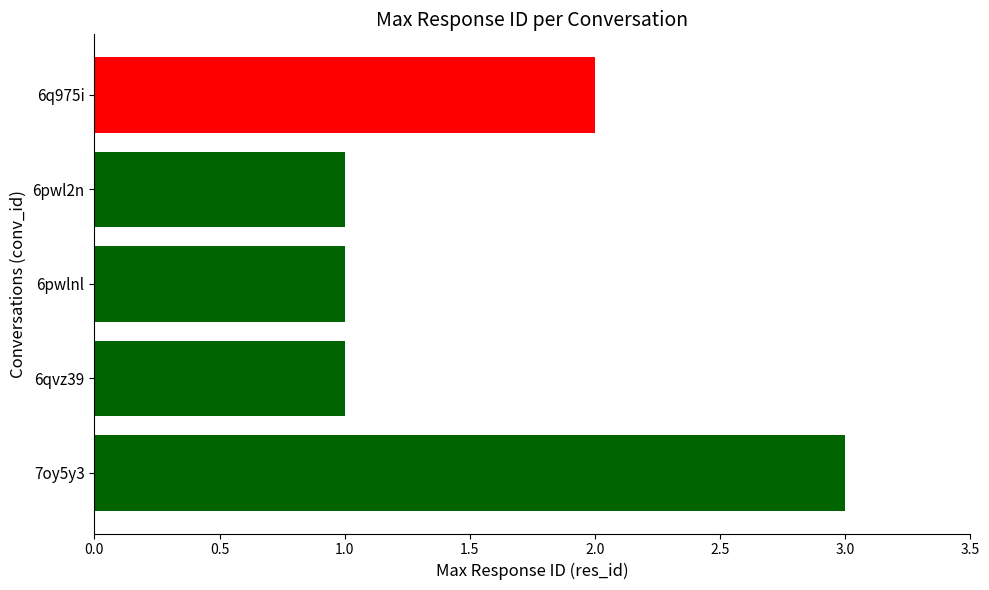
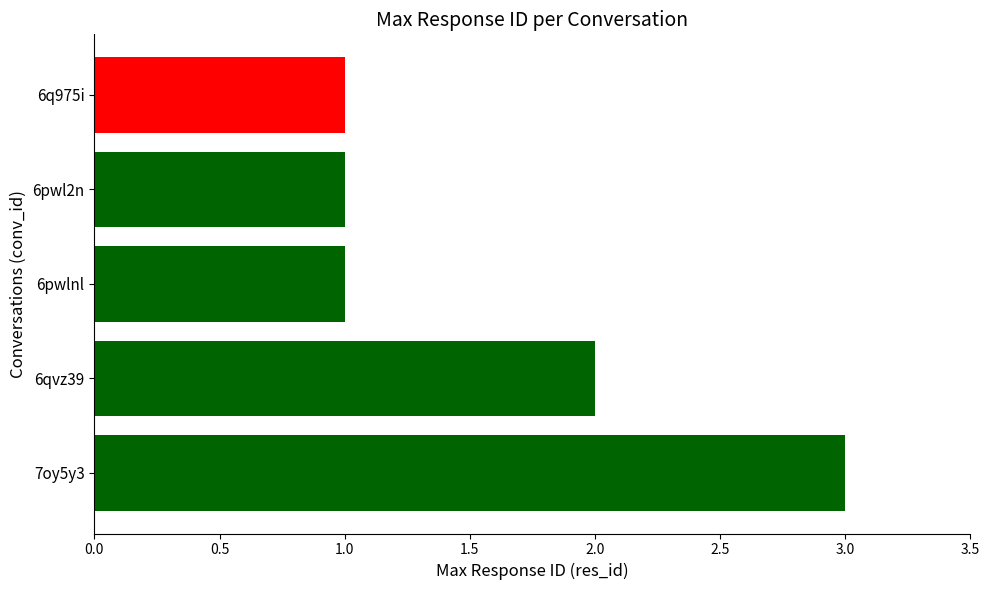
  {
-   "6q975i": 2,
+   "6q975i": 1,
    "6pwl2n": 1,
    "6pwlnl": 1,
-   "6qvz39": 1,
+   "6qvz39": 2,
    "7oy5y3": 3
  }
